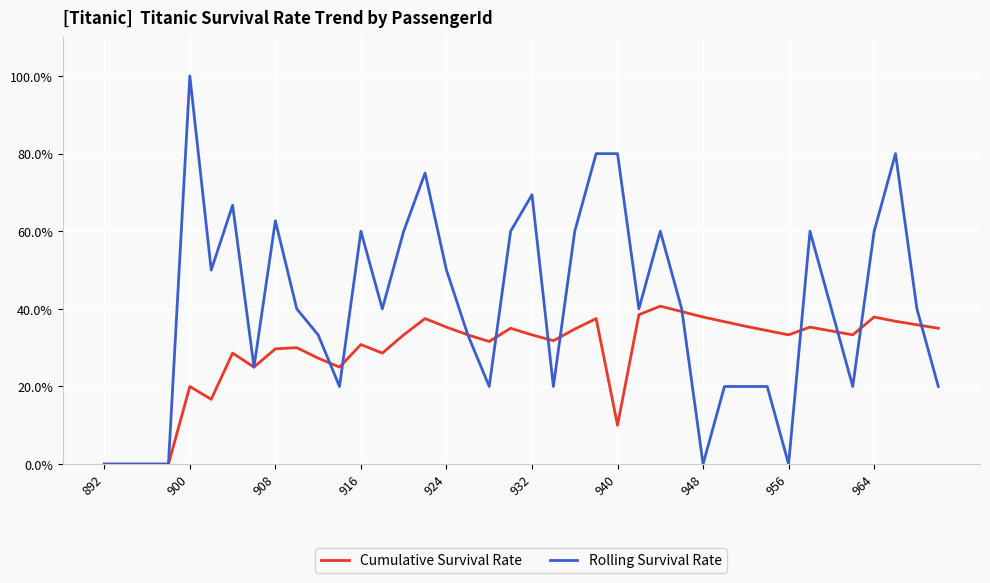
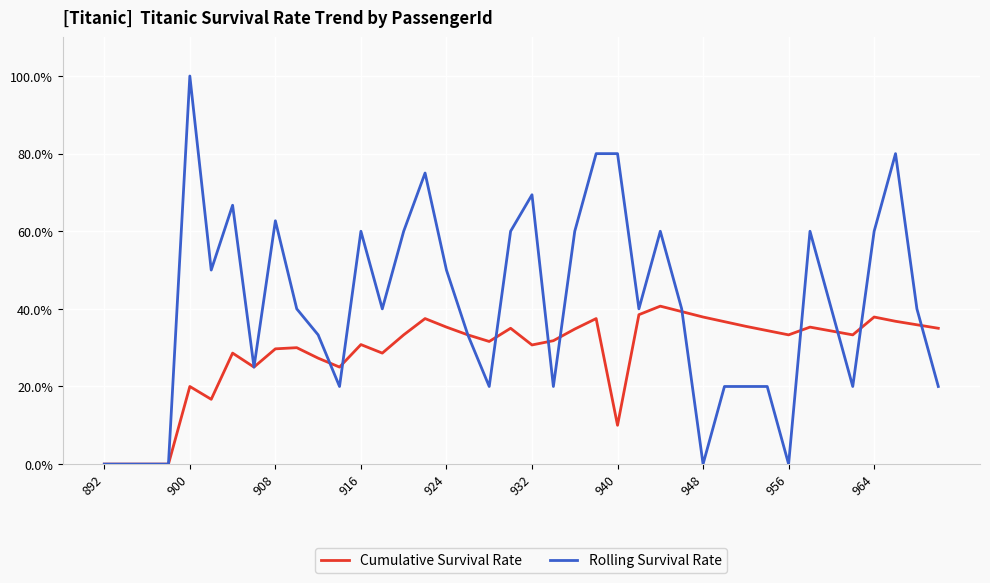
  {
    "Cumulative Survival Rate": {
      "900": "20%",
      "908": "30%",
      "916": "31%",
      "924": "35%",
-     "932": "33%",
+     "932": "31%",
      "940": "10%",
      "948": "38%",
      "956": "33%",
      "964": "38%"
    },
    "Rolling Survival Rate": {
      "900": "100%",
      "908": "63%",
      "916": "60%",
      "924": "50%",
      "932": "69%",
      "940": "80%",
      "948": "0%",
      "956": "0%",
      "964": "60%"
    }
  }
